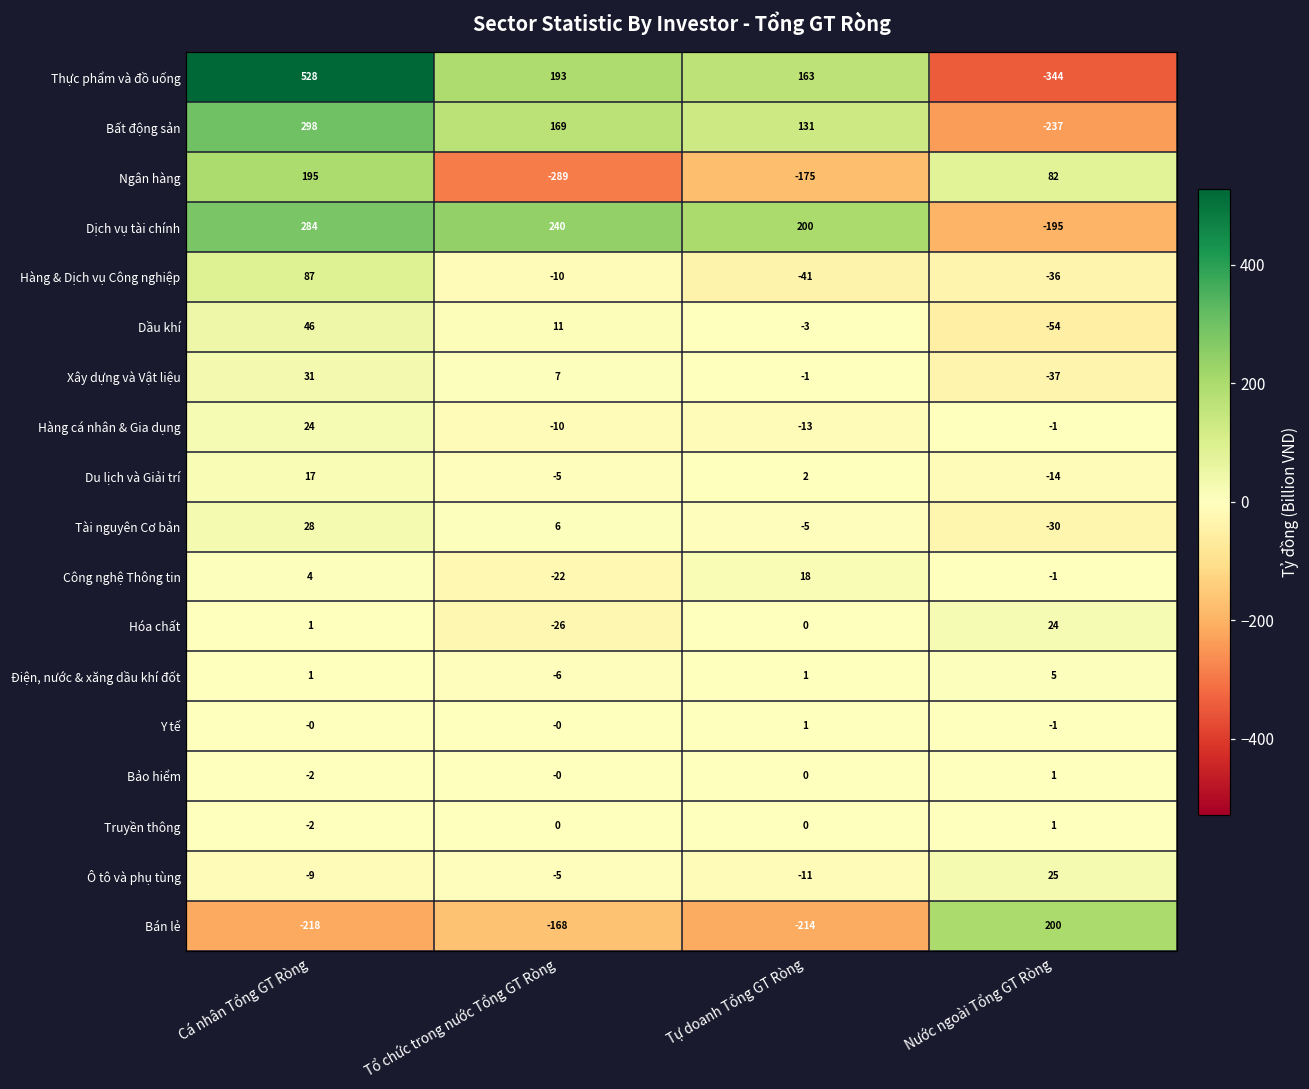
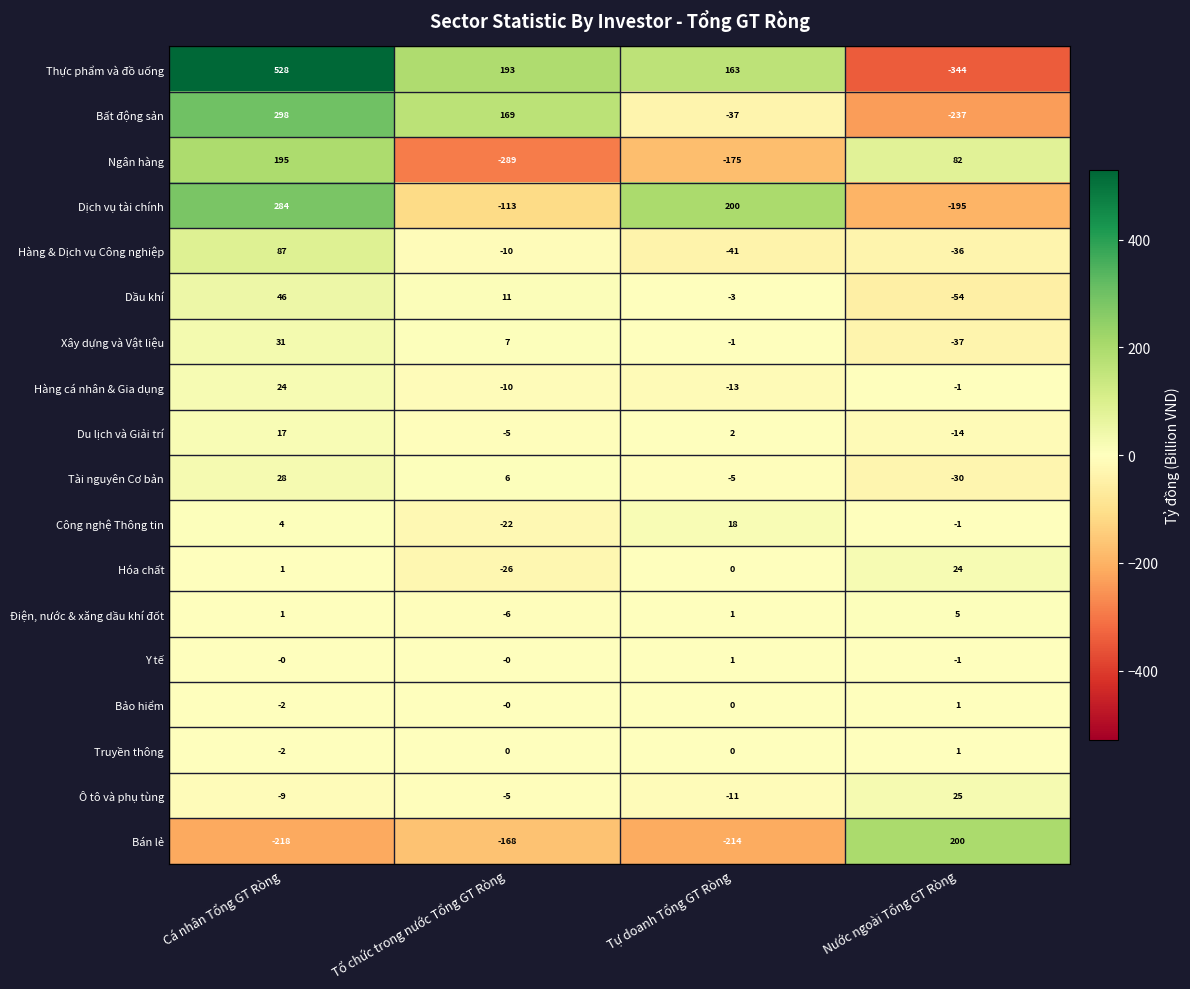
  {
    "Thực phẩm và đồ uống": {
      "Cá nhân Tổng GT Ròng": 528,
      "Tổ chức trong nước Tổng GT Ròng": 193,
      "Tự doanh Tổng GT Ròng": 163,
      "Nước ngoài Tổng GT Ròng": -344
    },
    "Bất động sản": {
      "Cá nhân Tổng GT Ròng": 298,
      "Tổ chức trong nước Tổng GT Ròng": 169,
-     "Tự doanh Tổng GT Ròng": 131,
+     "Tự doanh Tổng GT Ròng": -37,
      "Nước ngoài Tổng GT Ròng": -237
    },
    "Ngân hàng": {
      "Cá nhân Tổng GT Ròng": 195,
      "Tổ chức trong nước Tổng GT Ròng": -289,
      "Tự doanh Tổng GT Ròng": -175,
      "Nước ngoài Tổng GT Ròng": 82
    },
    "Dịch vụ tài chính": {
      "Cá nhân Tổng GT Ròng": 284,
-     "Tổ chức trong nước Tổng GT Ròng": 240,
+     "Tổ chức trong nước Tổng GT Ròng": -113,
      "Tự doanh Tổng GT Ròng": 200,
      "Nước ngoài Tổng GT Ròng": -195
    },
    "Hàng & Dịch vụ Công nghiệp": {
      "Cá nhân Tổng GT Ròng": 87,
      "Tổ chức trong nước Tổng GT Ròng": -10,
      "Tự doanh Tổng GT Ròng": -41,
      "Nước ngoài Tổng GT Ròng": -36
    },
    "Dầu khí": {
      "Cá nhân Tổng GT Ròng": 46,
      "Tổ chức trong nước Tổng GT Ròng": 11,
      "Tự doanh Tổng GT Ròng": -3,
      "Nước ngoài Tổng GT Ròng": -54
    },
    "Xây dựng và Vật liệu": {
      "Cá nhân Tổng GT Ròng": 31,
      "Tổ chức trong nước Tổng GT Ròng": 7,
      "Tự doanh Tổng GT Ròng": -1,
      "Nước ngoài Tổng GT Ròng": -37
    },
    "Hàng cá nhân & Gia dụng": {
      "Cá nhân Tổng GT Ròng": 24,
      "Tổ chức trong nước Tổng GT Ròng": -10,
      "Tự doanh Tổng GT Ròng": -13,
      "Nước ngoài Tổng GT Ròng": -1
    },
    "Du lịch và Giải trí": {
      "Cá nhân Tổng GT Ròng": 17,
      "Tổ chức trong nước Tổng GT Ròng": -5,
      "Tự doanh Tổng GT Ròng": 2,
      "Nước ngoài Tổng GT Ròng": -14
    },
    "Tài nguyên Cơ bản": {
      "Cá nhân Tổng GT Ròng": 28,
      "Tổ chức trong nước Tổng GT Ròng": 6,
      "Tự doanh Tổng GT Ròng": -5,
      "Nước ngoài Tổng GT Ròng": -30
    },
    "Công nghệ Thông tin": {
      "Cá nhân Tổng GT Ròng": 4,
      "Tổ chức trong nước Tổng GT Ròng": -22,
      "Tự doanh Tổng GT Ròng": 18,
      "Nước ngoài Tổng GT Ròng": -1
    },
    "Hóa chất": {
      "Cá nhân Tổng GT Ròng": 1,
      "Tổ chức trong nước Tổng GT Ròng": -26,
      "Tự doanh Tổng GT Ròng": 0,
      "Nước ngoài Tổng GT Ròng": 24
    },
    "Điện, nước & xăng dầu khí đốt": {
      "Cá nhân Tổng GT Ròng": 1,
      "Tổ chức trong nước Tổng GT Ròng": -6,
      "Tự doanh Tổng GT Ròng": 1,
      "Nước ngoài Tổng GT Ròng": 5
    },
    "Y tế": {
      "Cá nhân Tổng GT Ròng": -0,
      "Tổ chức trong nước Tổng GT Ròng": -0,
      "Tự doanh Tổng GT Ròng": 1,
      "Nước ngoài Tổng GT Ròng": -1
    },
    "Bảo hiểm": {
      "Cá nhân Tổng GT Ròng": -2,
      "Tổ chức trong nước Tổng GT Ròng": -0,
      "Tự doanh Tổng GT Ròng": 0,
      "Nước ngoài Tổng GT Ròng": 1
    },
    "Truyền thông": {
      "Cá nhân Tổng GT Ròng": -2,
      "Tổ chức trong nước Tổng GT Ròng": 0,
      "Tự doanh Tổng GT Ròng": 0,
      "Nước ngoài Tổng GT Ròng": 1
    },
    "Ô tô và phụ tùng": {
      "Cá nhân Tổng GT Ròng": -9,
      "Tổ chức trong nước Tổng GT Ròng": -5,
      "Tự doanh Tổng GT Ròng": -11,
      "Nước ngoài Tổng GT Ròng": 25
    },
    "Bán lẻ": {
      "Cá nhân Tổng GT Ròng": -218,
      "Tổ chức trong nước Tổng GT Ròng": -168,
      "Tự doanh Tổng GT Ròng": -214,
      "Nước ngoài Tổng GT Ròng": 200
    }
  }
